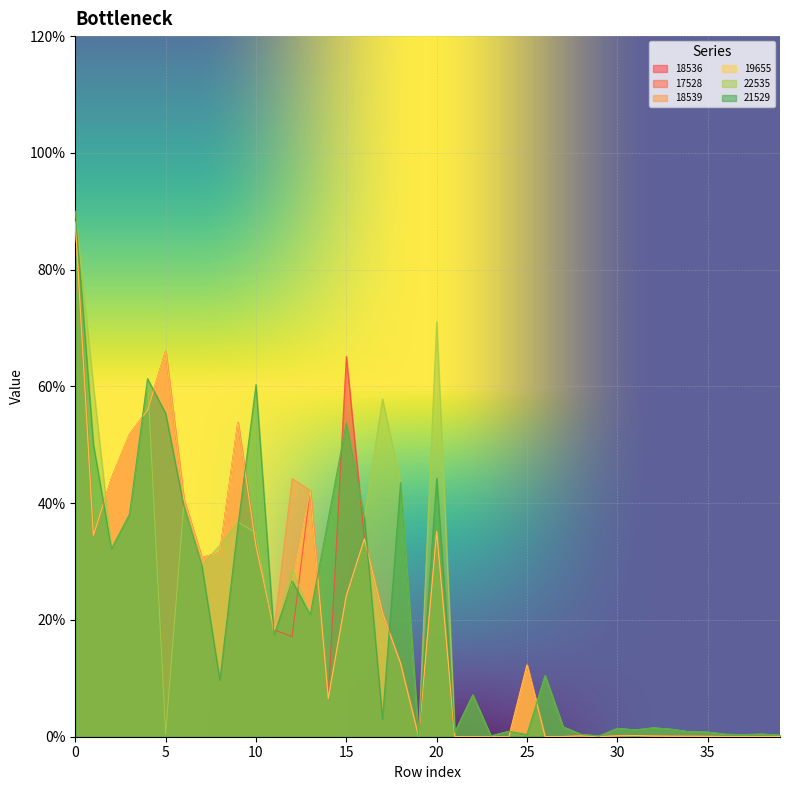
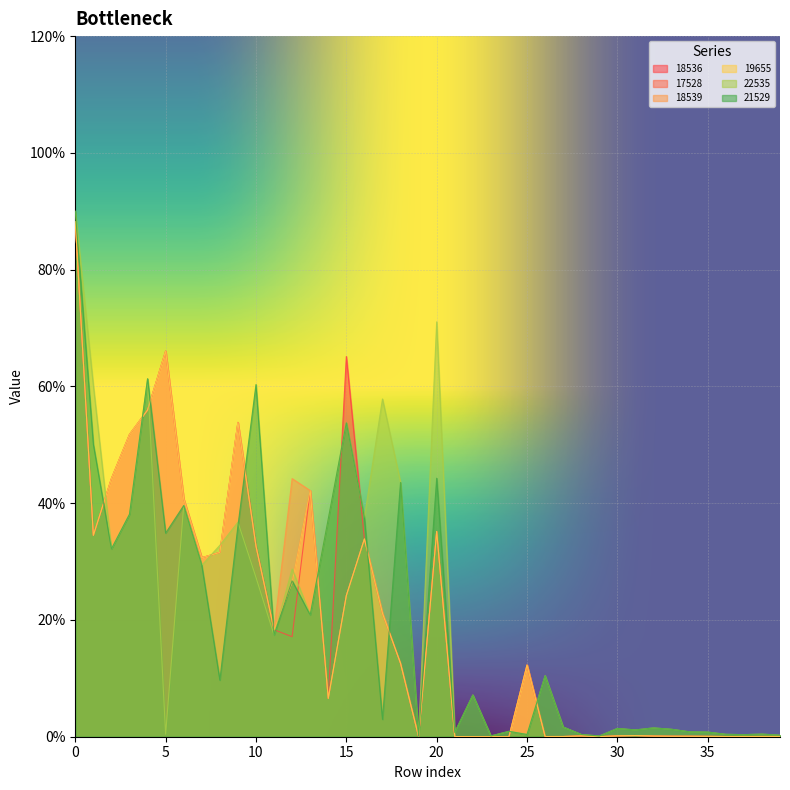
  {
    "18536": {
      "15": "65%"
    },
    "22535": {
      "5": "0%",
-     "10": "35%",
+     "10": "27%",
      "20": "71%"
    },
    "21529": {
-     "5": "55%",
+     "5": "35%",
      "10": "60%",
      "20": "44%"
    }
  }
